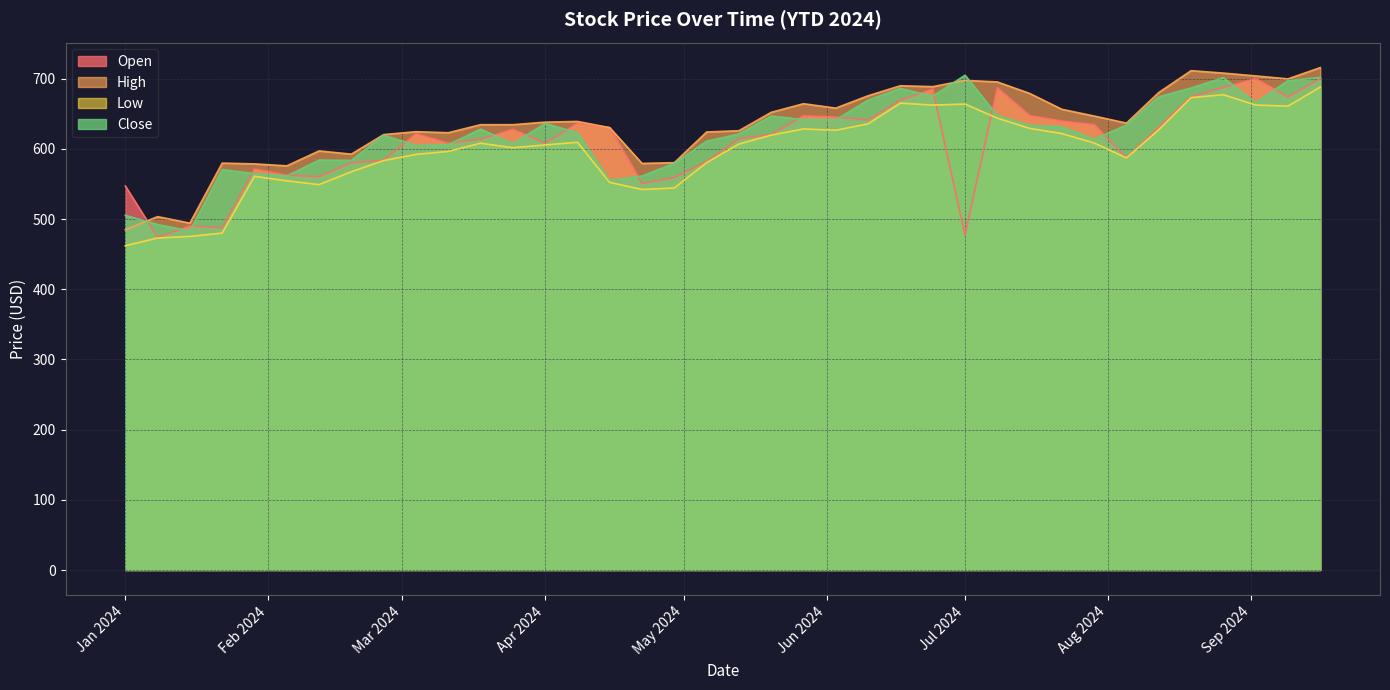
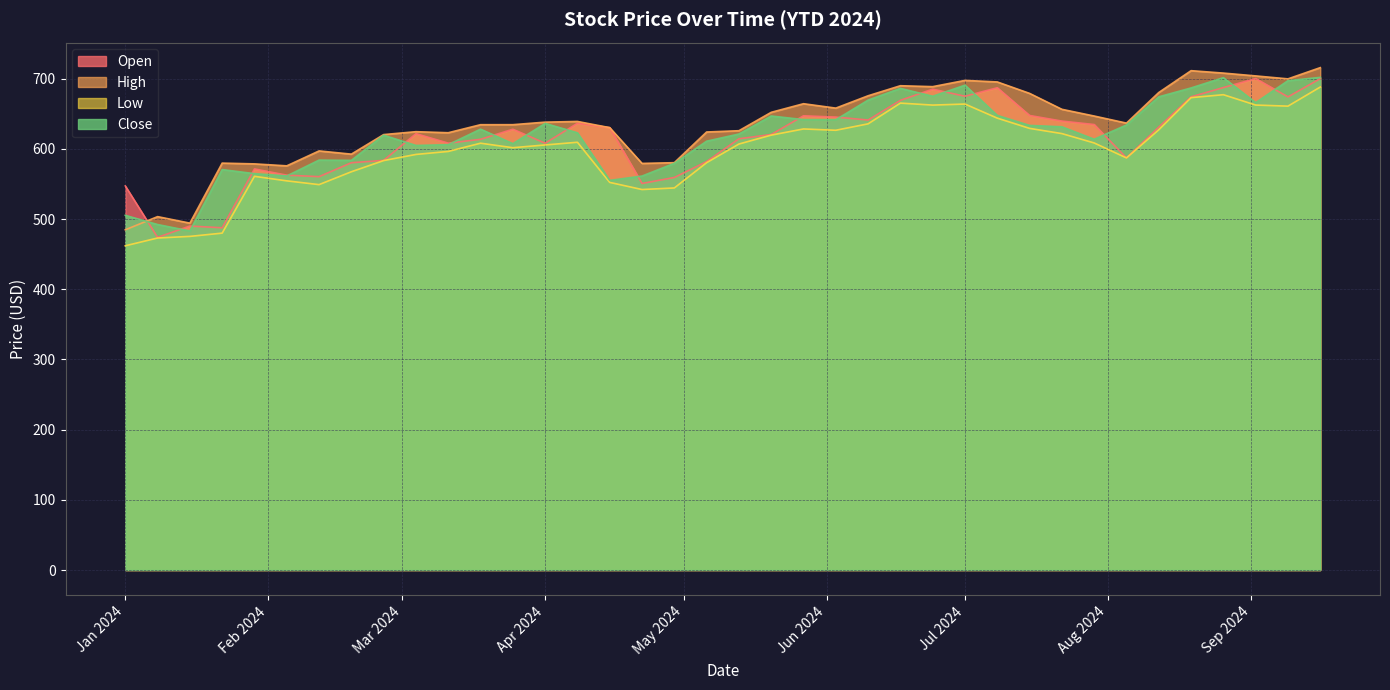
  {
    "Open": {
      "Jan 2024": 550,
-     "Jul 2024": 480
+     "Jul 2024": 670
    },
    "Close": {
      "Jan 2024": 510,
-     "Jul 2024": 700
+     "Jul 2024": 690
    }
  }
